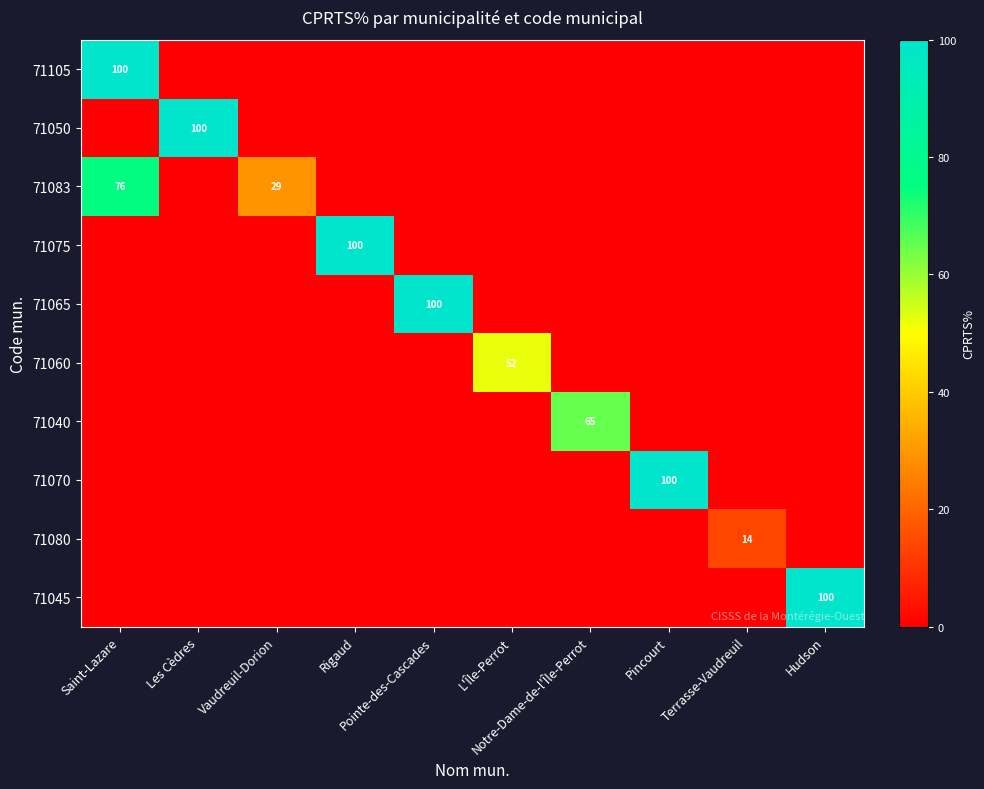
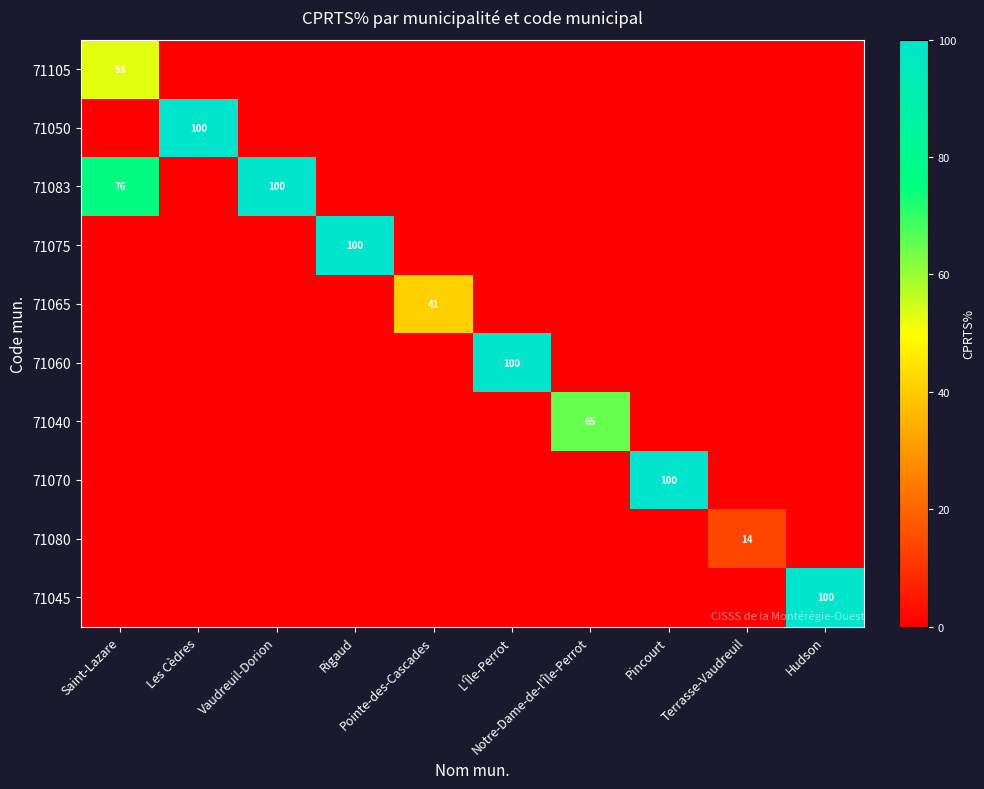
  {
    "71105": {
-     "Saint-Lazare": 100
+     "Saint-Lazare": 53
    },
    "71050": {
      "Les Cèdres": 100
    },
    "71083": {
      "Saint-Lazare": 76,
-     "Vaudreuil-Dorion": 29
+     "Vaudreuil-Dorion": 100
    },
    "71075": {
      "Rigaud": 100
    },
    "71065": {
-     "Pointe-des-Cascades": 100
+     "Pointe-des-Cascades": 41
    },
    "71060": {
-     "L'Île-Perrot": 52
+     "L'Île-Perrot": 100
    },
    "71040": {
      "Notre-Dame-de-l'Île-Perrot": 65
    },
    "71070": {
      "Pincourt": 100
    },
    "71080": {
      "Terrasse-Vaudreuil": 14
    }
  }
